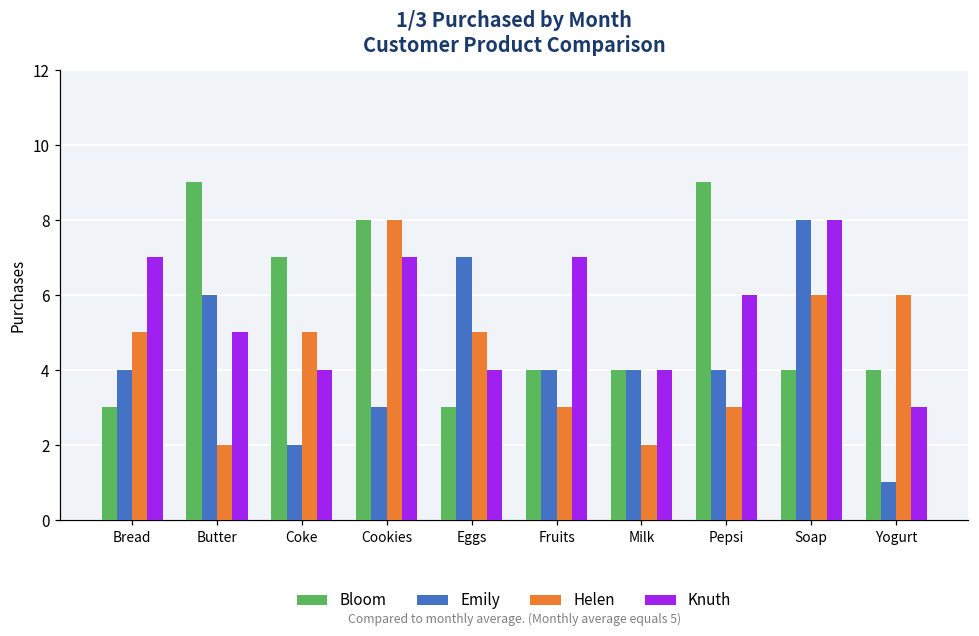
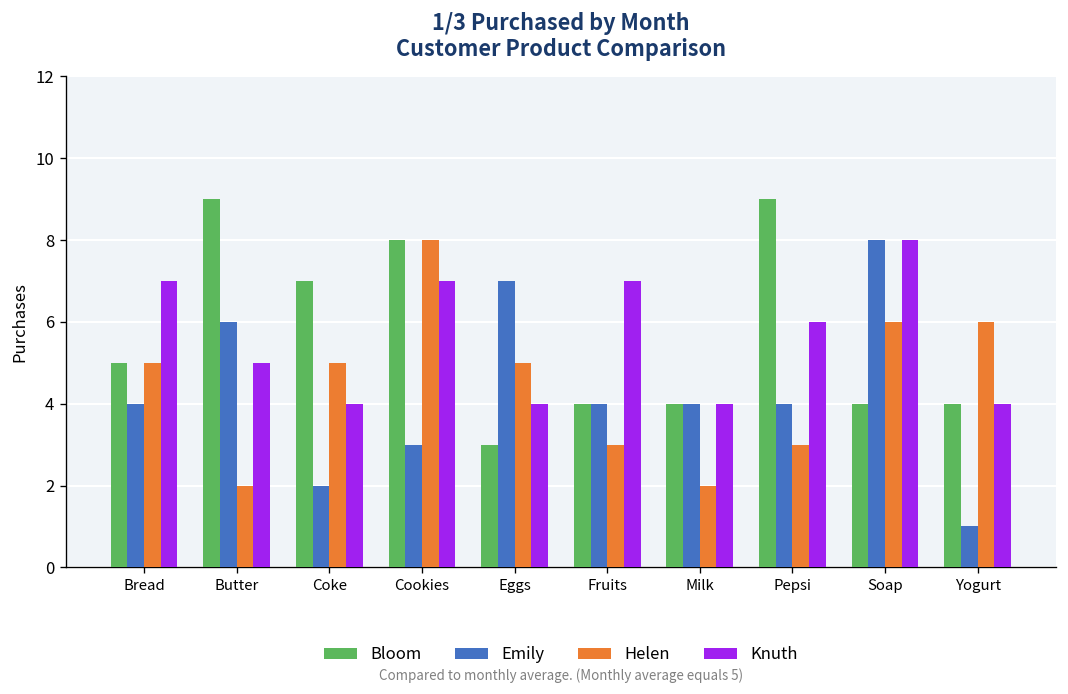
  {
    "Bloom": {
-     "Bread": 3,
+     "Bread": 5,
      "Butter": 9,
      "Coke": 7,
      "Cookies": 8,
      "Eggs": 3,
      "Fruits": 4,
      "Milk": 4,
      "Pepsi": 9,
      "Soap": 4,
      "Yogurt": 4
    },
    "Emily": {
      "Bread": 4,
      "Butter": 6,
      "Coke": 2,
      "Cookies": 3,
      "Eggs": 7,
      "Fruits": 4,
      "Milk": 4,
      "Pepsi": 4,
      "Soap": 8,
      "Yogurt": 1
    },
    "Helen": {
      "Bread": 5,
      "Butter": 2,
      "Coke": 5,
      "Cookies": 8,
      "Eggs": 5,
      "Fruits": 3,
      "Milk": 2,
      "Pepsi": 3,
      "Soap": 6,
      "Yogurt": 6
    },
    "Knuth": {
      "Bread": 7,
      "Butter": 5,
      "Coke": 4,
      "Cookies": 7,
      "Eggs": 4,
      "Fruits": 7,
      "Milk": 4,
      "Pepsi": 6,
      "Soap": 8,
-     "Yogurt": 3
+     "Yogurt": 4
    }
  }
